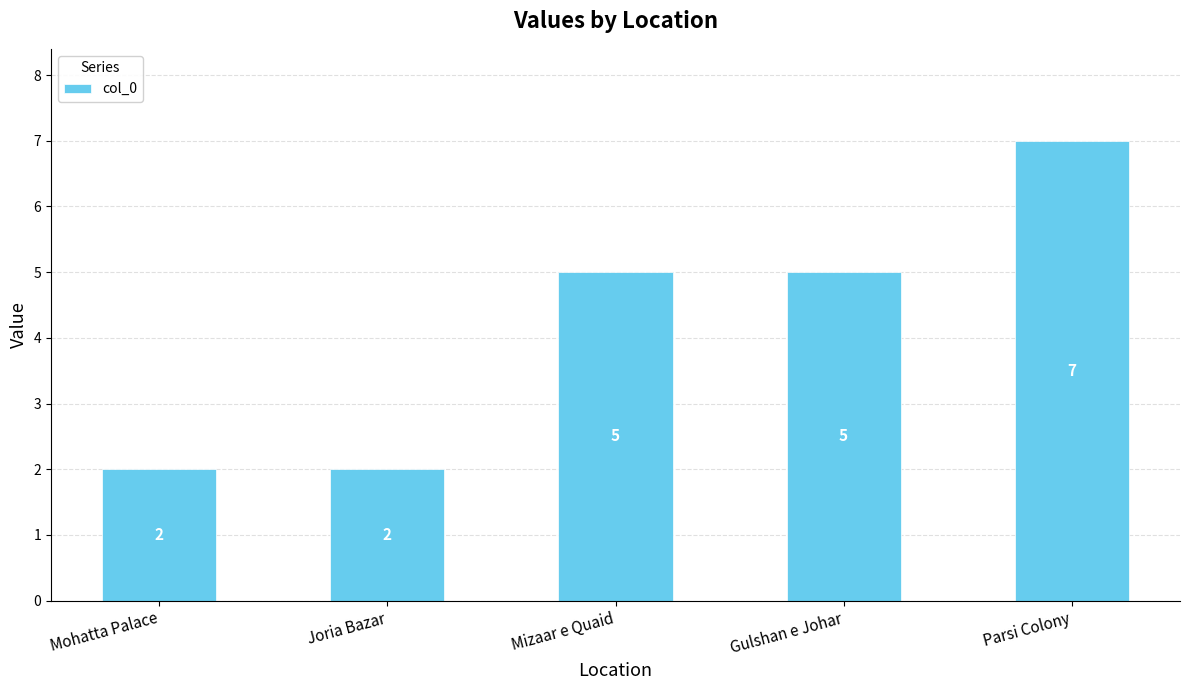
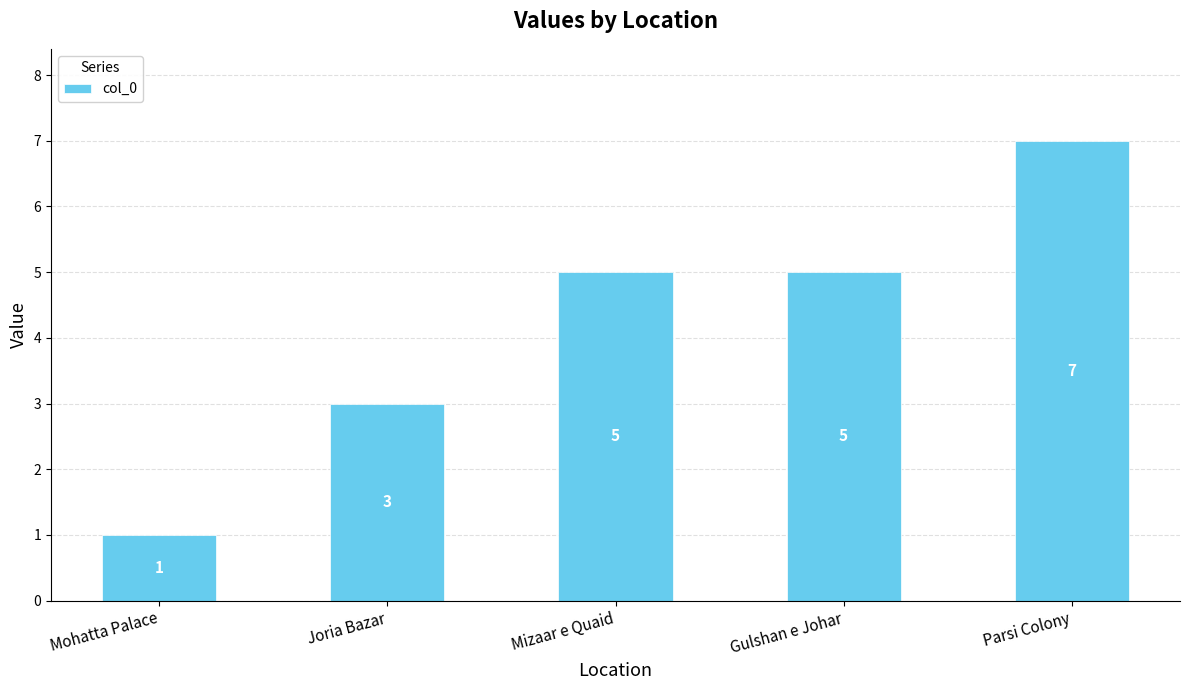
  {
-   "Mohatta Palace": 2,
-   "Joria Bazar": 2,
+   "Mohatta Palace": 1,
+   "Joria Bazar": 3,
    "Mizaar e Quaid": 5,
    "Gulshan e Johar": 5,
    "Parsi Colony": 7
  }
